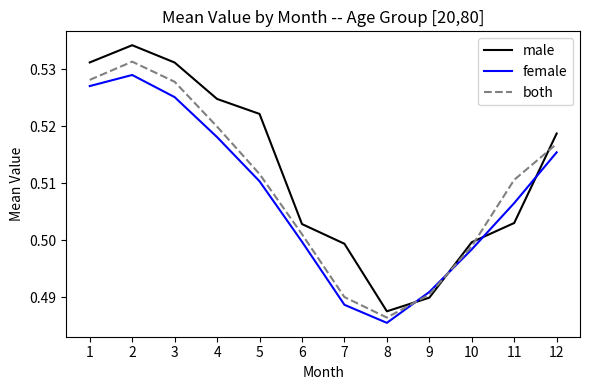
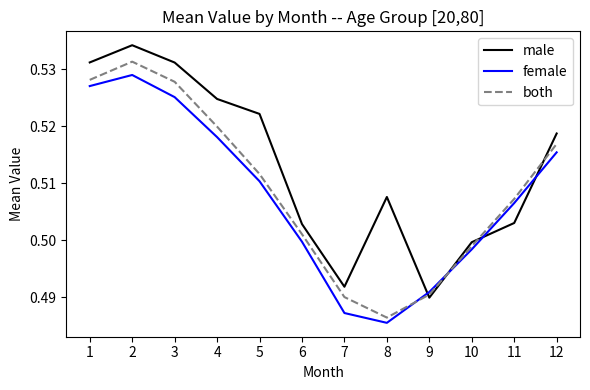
  {
    "male": {
      "1": 0.531,
      "2": 0.534,
      "3": 0.531,
      "4": 0.525,
      "5": 0.522,
      "6": 0.503,
-     "7": 0.499,
-     "8": 0.488,
+     "7": 0.492,
+     "8": 0.508,
      "9": 0.490,
      "10": 0.500,
      "11": 0.503,
      "12": 0.519
    },
    "female": {
      "1": 0.527,
      "2": 0.529,
      "3": 0.525,
      "4": 0.518,
      "5": 0.510,
      "6": 0.500,
-     "7": 0.489,
+     "7": 0.487,
      "8": 0.486,
      "9": 0.491,
      "10": 0.498,
      "11": 0.507,
      "12": 0.515
    },
    "both": {
      "1": 0.528,
      "2": 0.531,
      "3": 0.528,
      "4": 0.520,
      "5": 0.512,
      "6": 0.501,
      "7": 0.490,
      "8": 0.486,
      "9": 0.490,
      "10": 0.499,
-     "11": 0.511,
+     "11": 0.507,
      "12": 0.517
    }
  }
